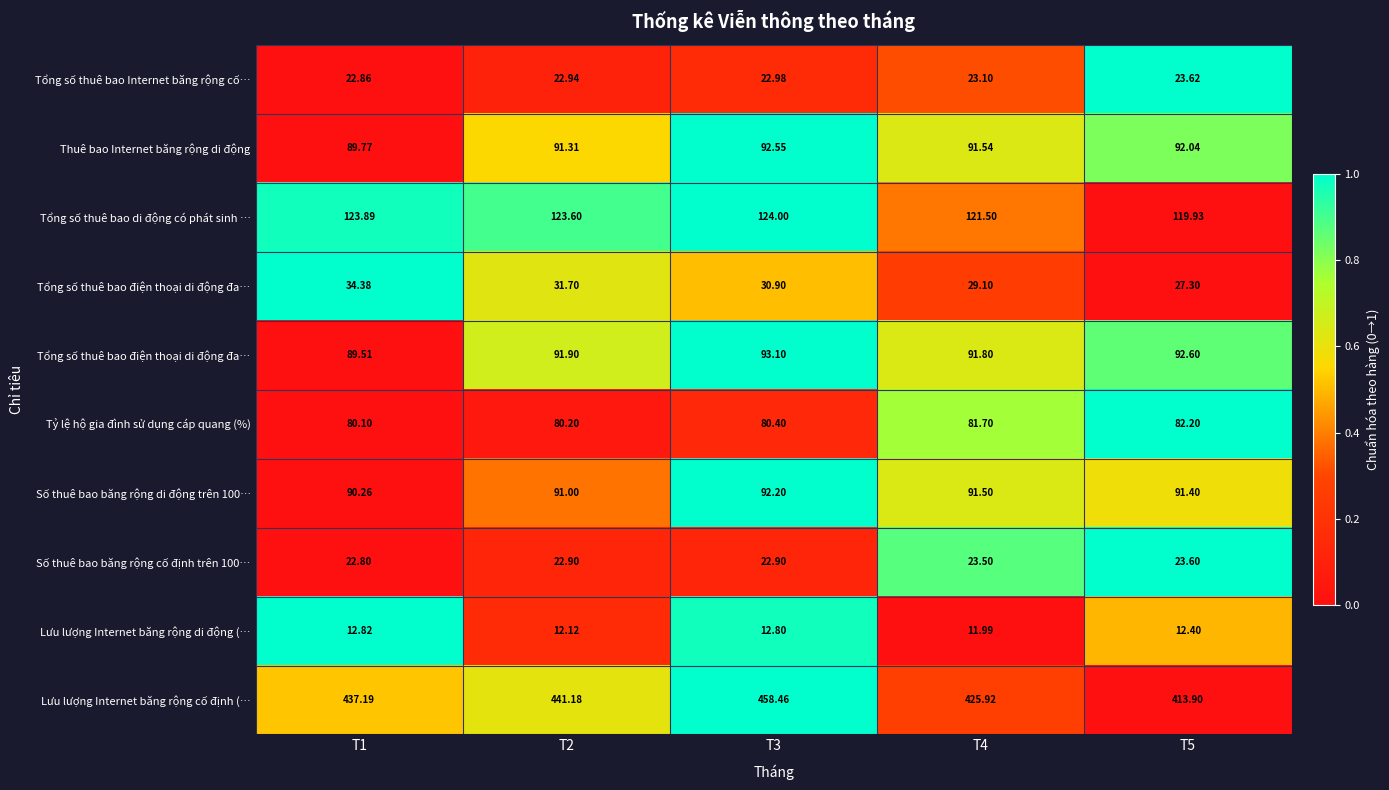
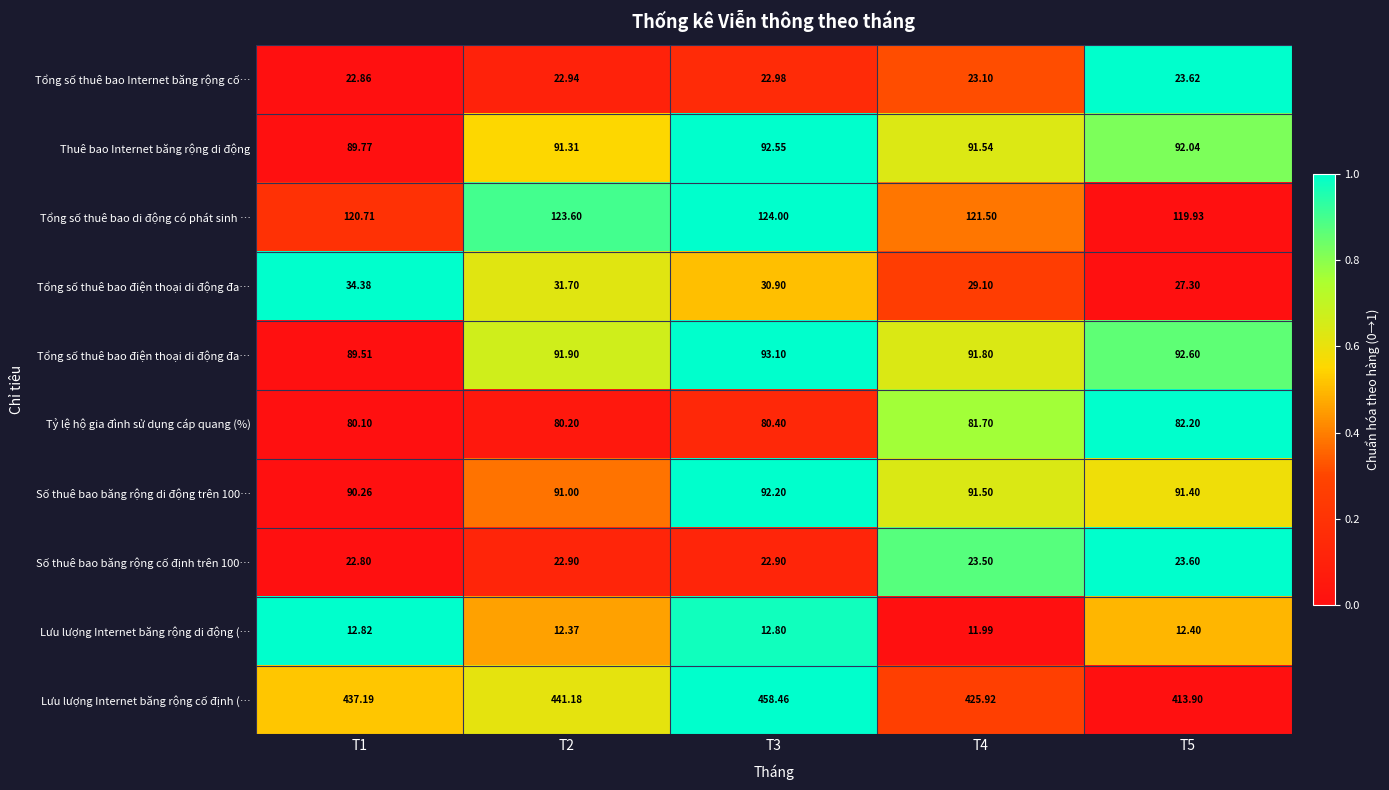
  {
    "Tổng số thuê bao Internet băng rộng cố…": {
      "T1": 22.86,
      "T2": 22.94,
      "T3": 22.98,
      "T4": 23.10,
      "T5": 23.62
    },
    "Thuê bao Internet băng rộng di động": {
      "T1": 89.77,
      "T2": 91.31,
      "T3": 92.55,
      "T4": 91.54,
      "T5": 92.04
    },
    "Tổng số thuê bao di động có phát sinh …": {
-     "T1": 123.89,
+     "T1": 120.71,
      "T2": 123.60,
      "T3": 124.00,
      "T4": 121.50,
      "T5": 119.93
    },
    "Tỷ lệ hộ gia đình sử dụng cáp quang (%)": {
      "T1": 80.10,
      "T2": 80.20,
      "T3": 80.40,
      "T4": 81.70,
      "T5": 82.20
    },
    "Số thuê bao băng rộng di động trên 100…": {
      "T1": 90.26,
      "T2": 91.00,
      "T3": 92.20,
      "T4": 91.50,
      "T5": 91.40
    },
    "Số thuê bao băng rộng cố định trên 100…": {
      "T1": 22.80,
      "T2": 22.90,
      "T3": 22.90,
      "T4": 23.50,
      "T5": 23.60
    },
    "Lưu lượng Internet băng rộng di động (…": {
      "T1": 12.82,
-     "T2": 12.12,
+     "T2": 12.37,
      "T3": 12.80,
      "T4": 11.99,
      "T5": 12.40
    },
    "Lưu lượng Internet băng rộng cố định (…": {
      "T1": 437.19,
      "T2": 441.18,
      "T3": 458.46,
      "T4": 425.92,
      "T5": 413.90
    }
  }
